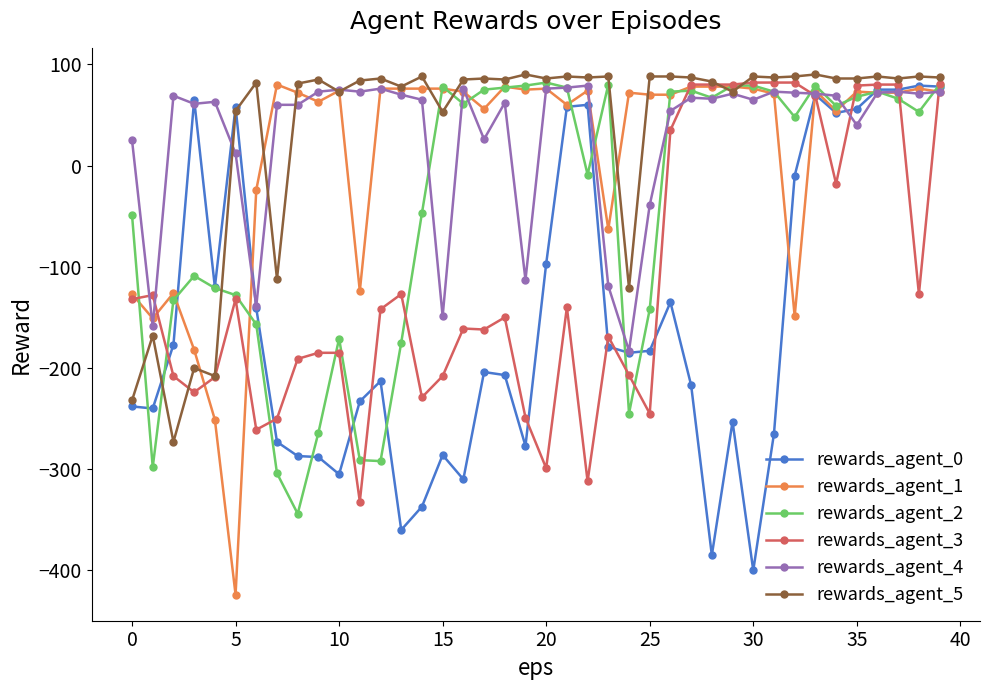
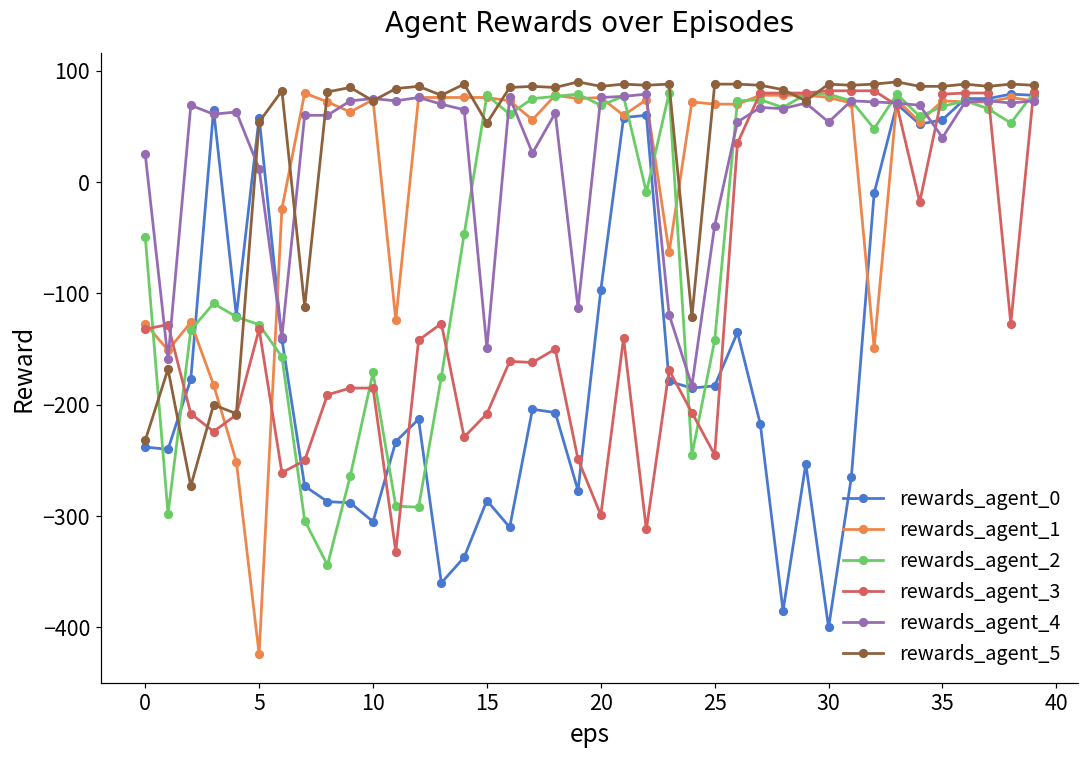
  {
    "rewards_agent_0": {
      "0": -238,
      "5": 58,
      "10": -305,
      "15": -286,
      "20": -97,
      "25": -183,
      "30": -400,
      "35": 56
    },
    "rewards_agent_2": {
      "0": -49,
      "5": -128,
      "10": -171,
-     "20": 82,
+     "20": 69,
      "25": -142,
      "30": 79,
      "35": 68
    },
    "rewards_agent_4": {
      "0": 25,
      "5": 12,
      "15": -149,
      "25": -39,
-     "30": 65,
+     "30": 54,
      "35": 40
    },
    "rewards_agent_5": {
      "0": -232,
      "5": 54,
      "15": 53,
      "20": 86,
      "25": 88,
      "30": 88,
      "35": 86
    }
  }
